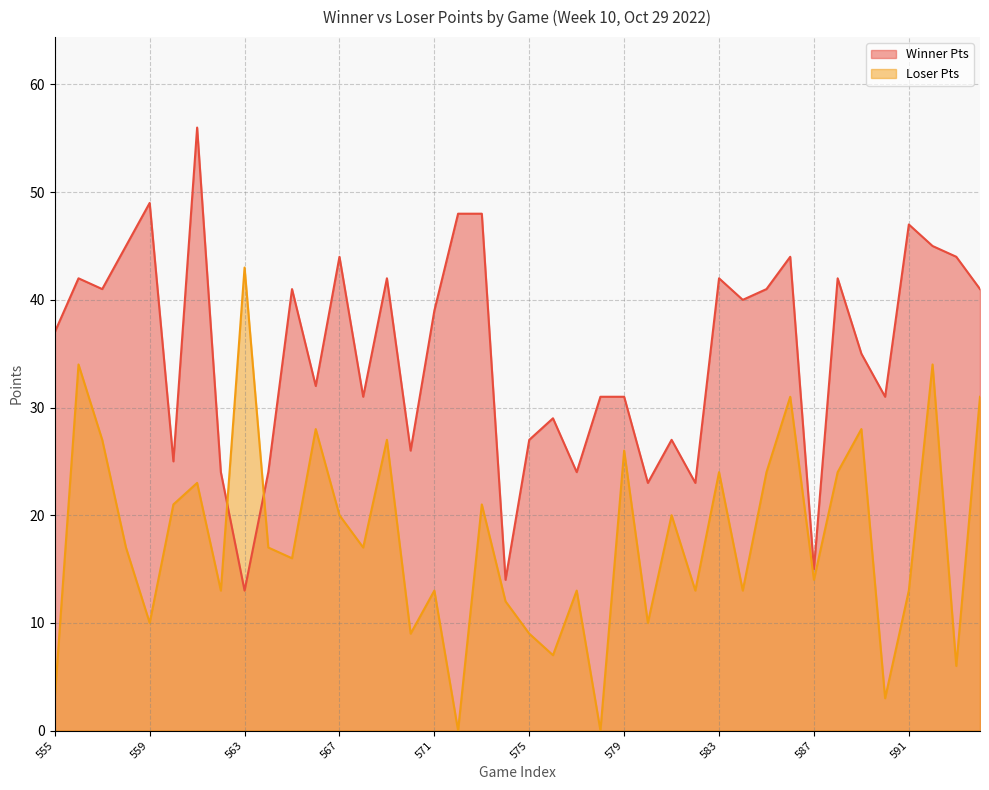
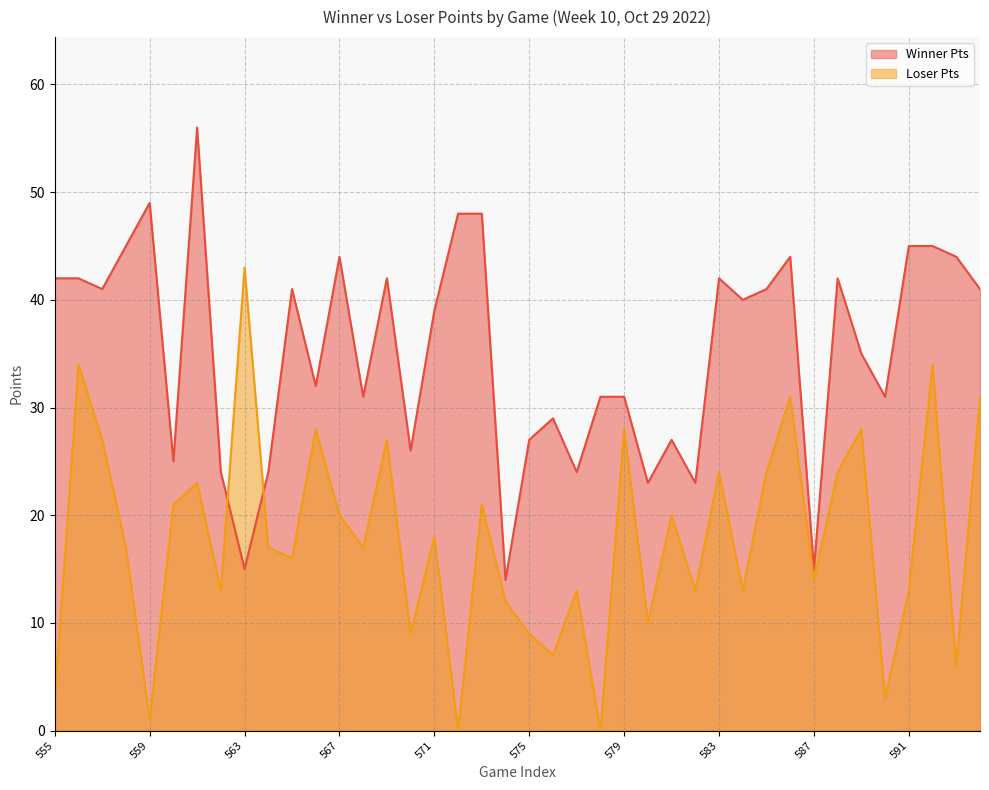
  {
    "Winner Pts": {
-     "555": 37,
+     "555": 42,
      "559": 49,
-     "563": 13,
+     "563": 15,
      "567": 44,
      "571": 39,
      "575": 27,
      "579": 31,
      "583": 42,
      "587": 15,
-     "591": 47
+     "591": 45
    },
    "Loser Pts": {
      "555": 3,
-     "559": 10,
+     "559": 1,
      "563": 43,
      "567": 20,
-     "571": 13,
+     "571": 18,
      "575": 9,
-     "579": 26,
+     "579": 28,
      "583": 24,
      "587": 14,
      "591": 13
    }
  }
